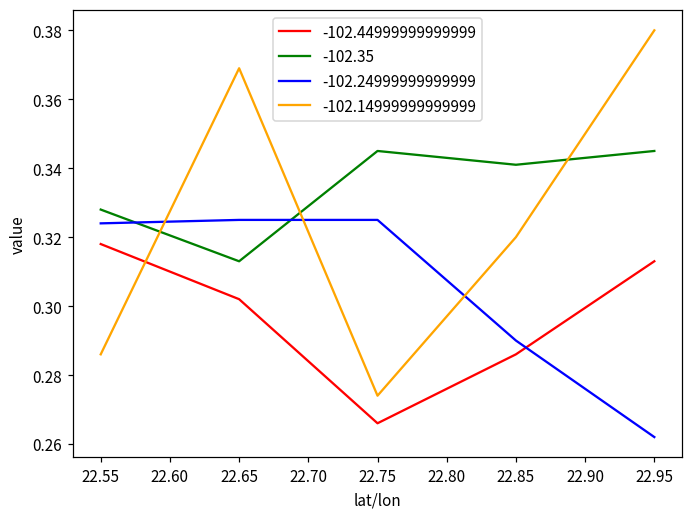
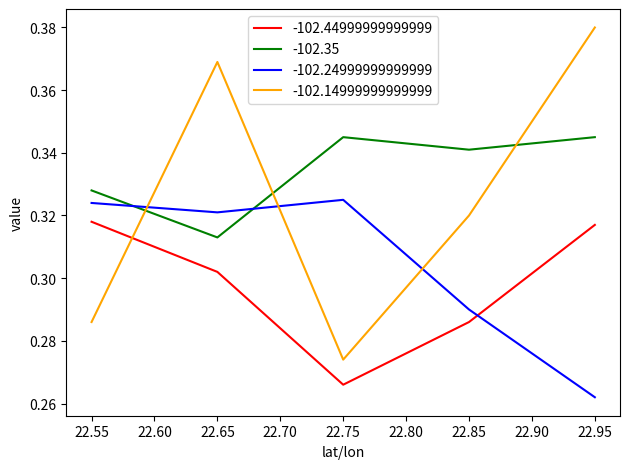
  {
    "-102.44999999999999": {
      "22.55": 0.318,
      "22.65": 0.302,
      "22.75": 0.266,
      "22.85": 0.286,
-     "22.95": 0.313
+     "22.95": 0.317
    },
    "-102.35": {
      "22.55": 0.328,
      "22.65": 0.313,
      "22.75": 0.345,
      "22.85": 0.341,
      "22.95": 0.345
    },
    "-102.24999999999999": {
      "22.55": 0.324,
-     "22.65": 0.325,
+     "22.65": 0.321,
      "22.75": 0.325,
      "22.85": 0.290,
      "22.95": 0.262
    },
    "-102.14999999999999": {
      "22.55": 0.286,
      "22.65": 0.369,
      "22.75": 0.274,
      "22.85": 0.320,
      "22.95": 0.380
    }
  }
